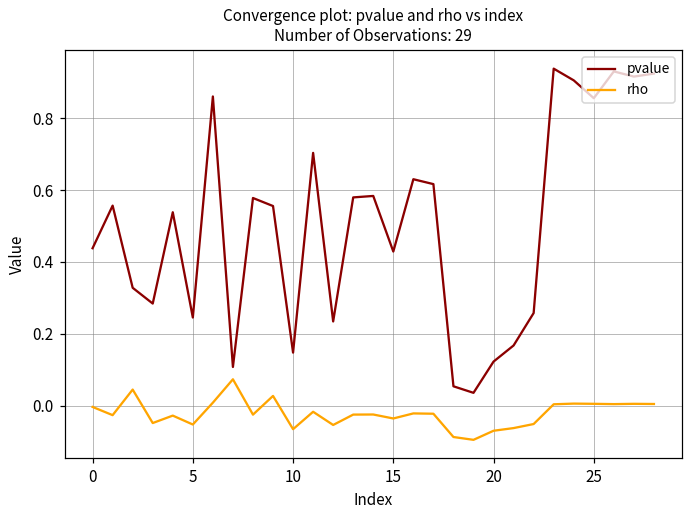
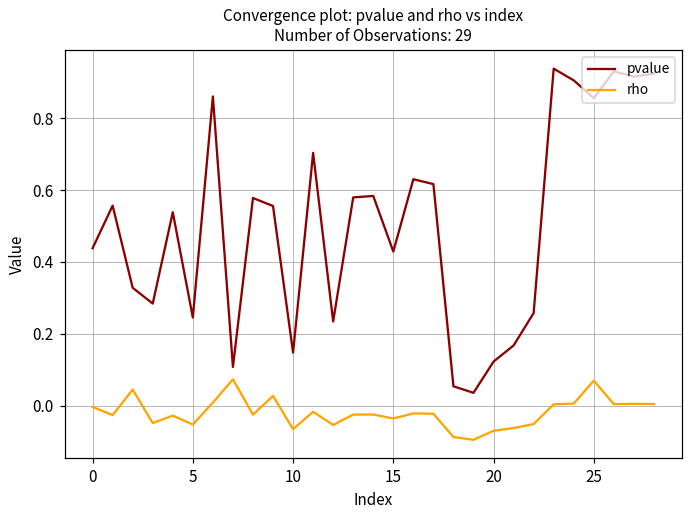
  {
    "pvalue": {
      "0": 0.44,
      "5": 0.25,
      "10": 0.15,
      "15": 0.43,
      "20": 0.12
    },
    "rho": {
      "0": 0.00,
      "5": -0.05,
      "10": -0.07,
      "15": -0.04,
      "20": -0.07,
-     "25": 0.00
+     "25": 0.07
    }
  }
